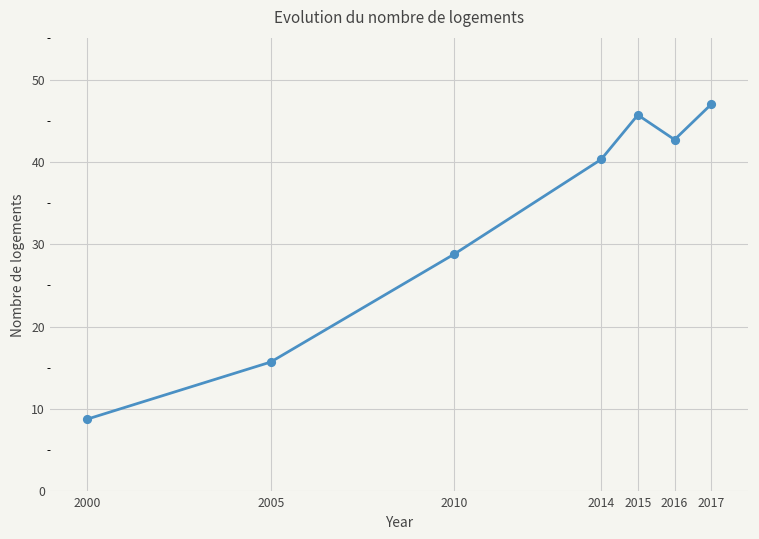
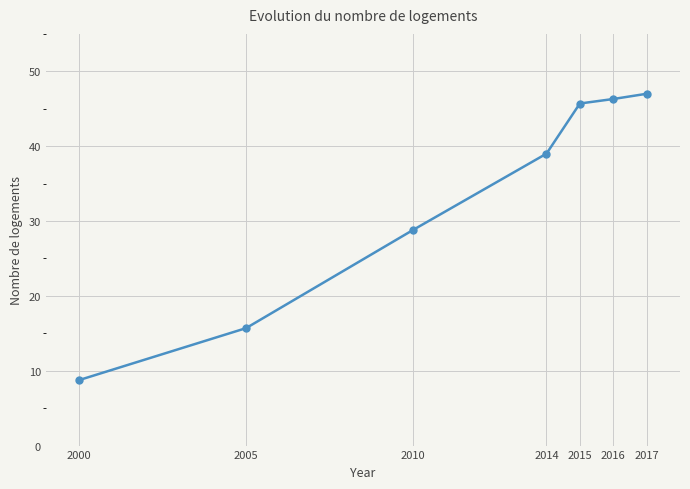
  {
    "2000": 9,
    "2005": 16,
    "2010": 29,
-   "2014": 40,
+   "2014": 39,
    "2015": 46,
-   "2016": 43,
+   "2016": 46,
    "2017": 47
  }
